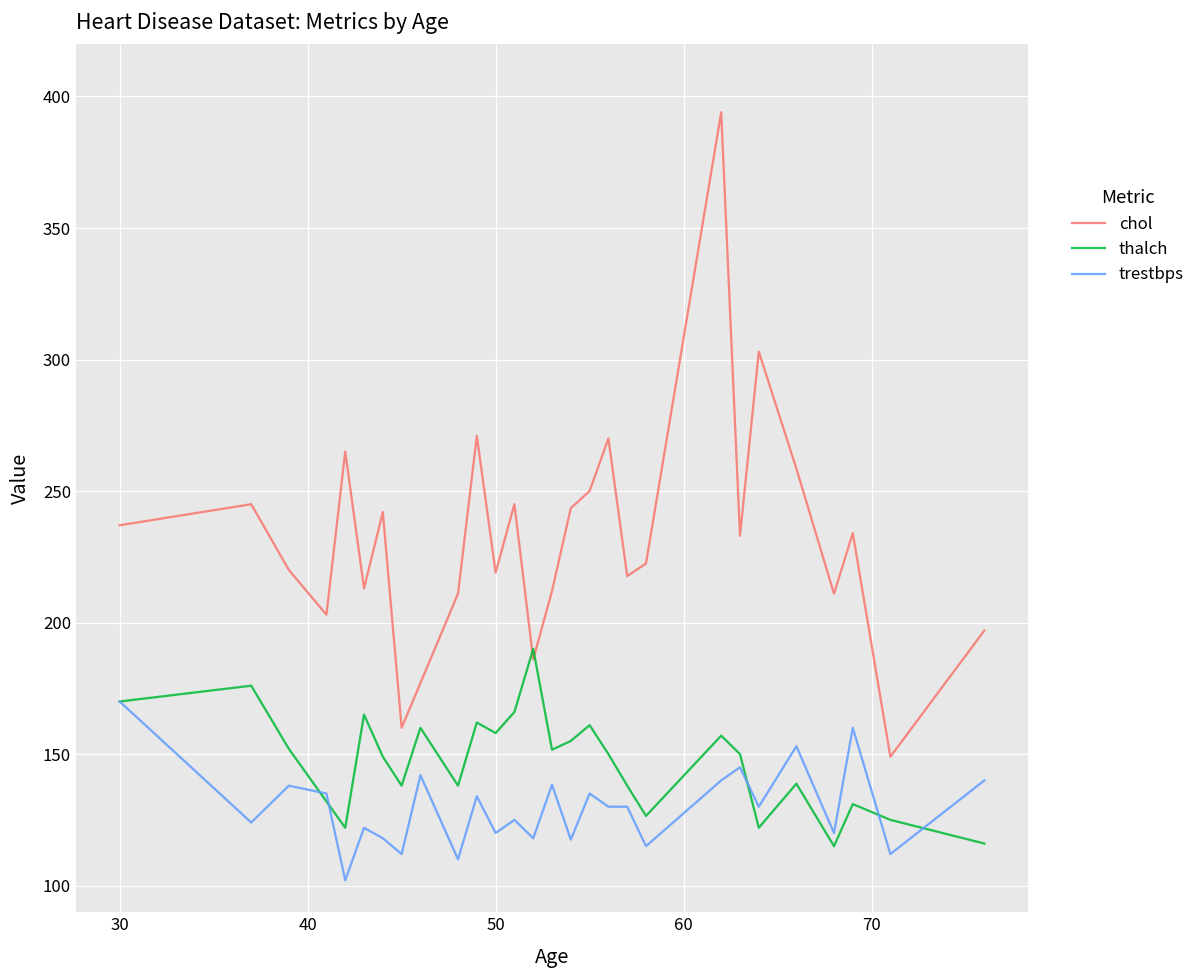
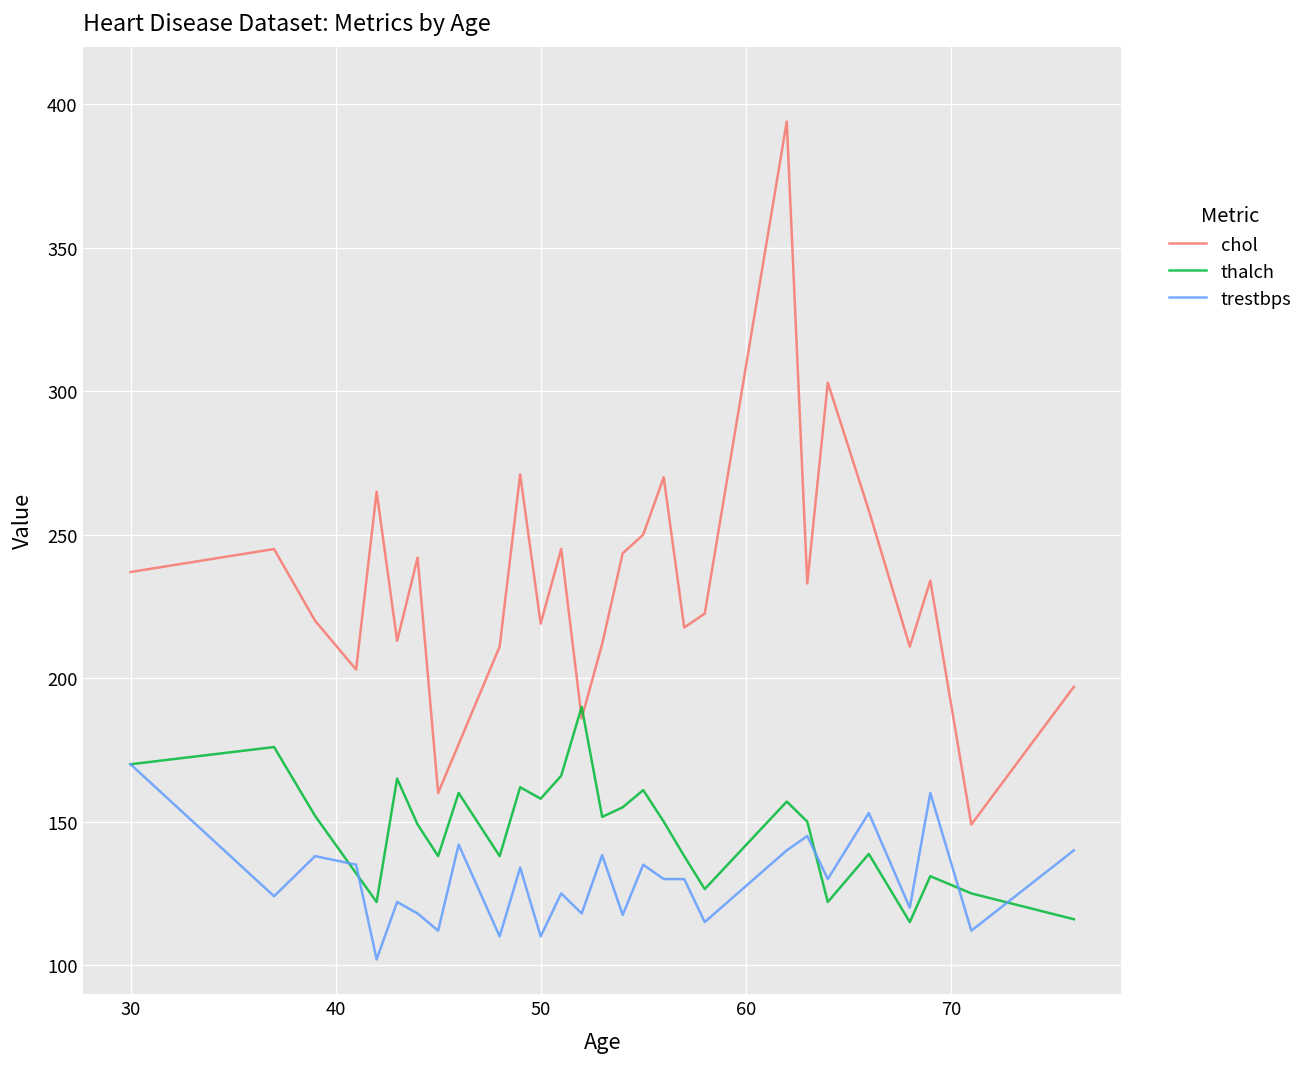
  {
    "chol": {
      "30": 237,
      "50": 219
    },
    "thalch": {
      "50": 158
    },
    "trestbps": {
-     "50": 120
+     "50": 110
    }
  }
